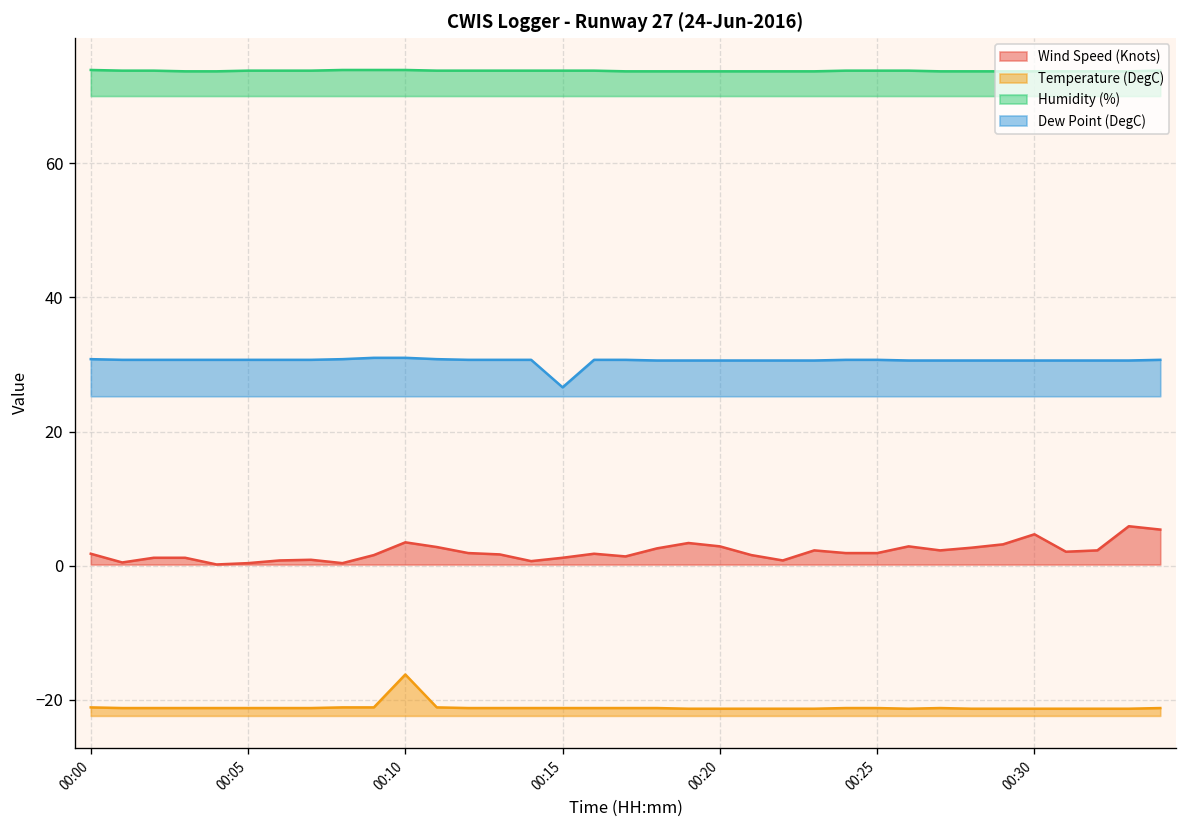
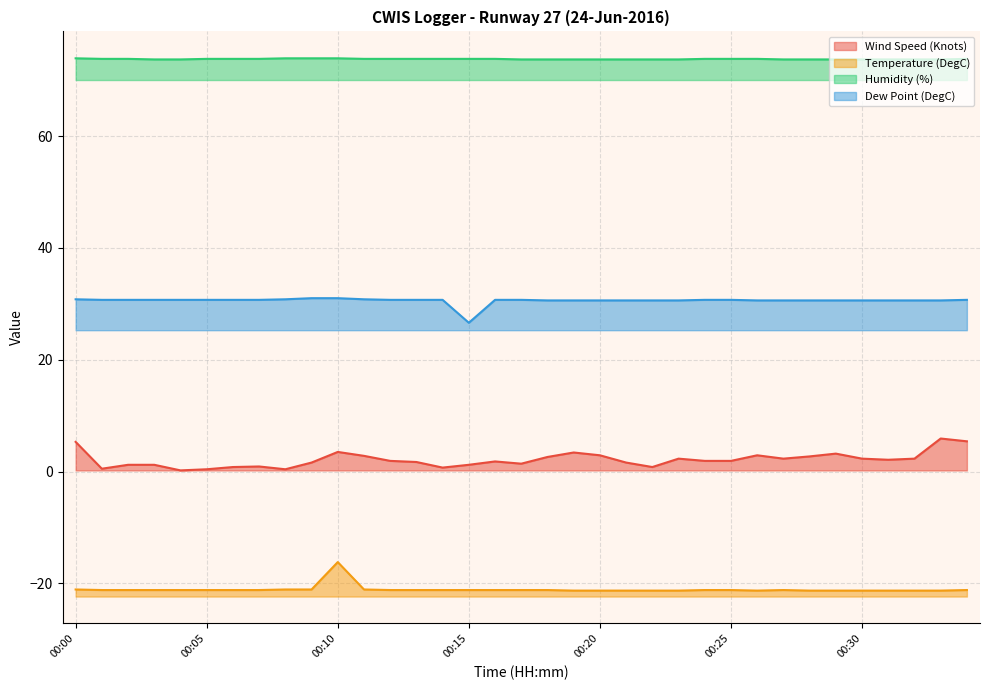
  {
    "Wind Speed (Knots)": {
-     "00:00": 2,
+     "00:00": 5,
      "00:05": 0,
      "00:10": 4,
      "00:15": 1,
      "00:20": 3,
      "00:25": 2,
-     "00:30": 5
+     "00:30": 2
    },
    "Temperature (DegC)": {
      "00:00": -21,
      "00:05": -21,
      "00:10": -16,
      "00:15": -21,
      "00:20": -21,
      "00:25": -21,
      "00:30": -21
    },
    "Humidity (%)": {
      "00:00": 74,
      "00:05": 74,
      "00:10": 74,
      "00:15": 74,
      "00:20": 74,
      "00:25": 74
    },
    "Dew Point (DegC)": {
      "00:00": 31,
      "00:05": 31,
      "00:10": 31,
      "00:15": 27,
      "00:20": 31,
      "00:25": 31,
      "00:30": 31
    }
  }
